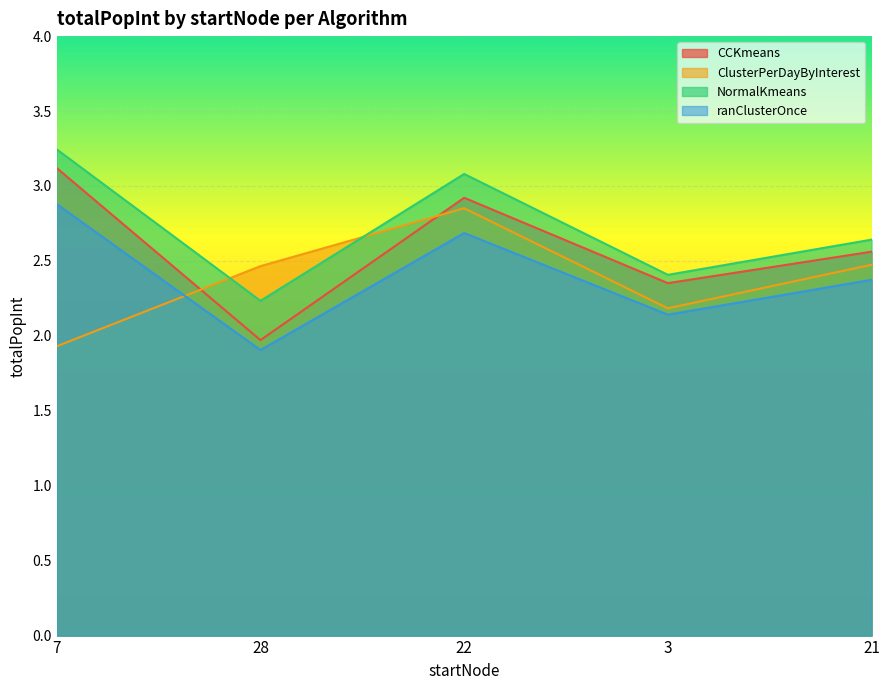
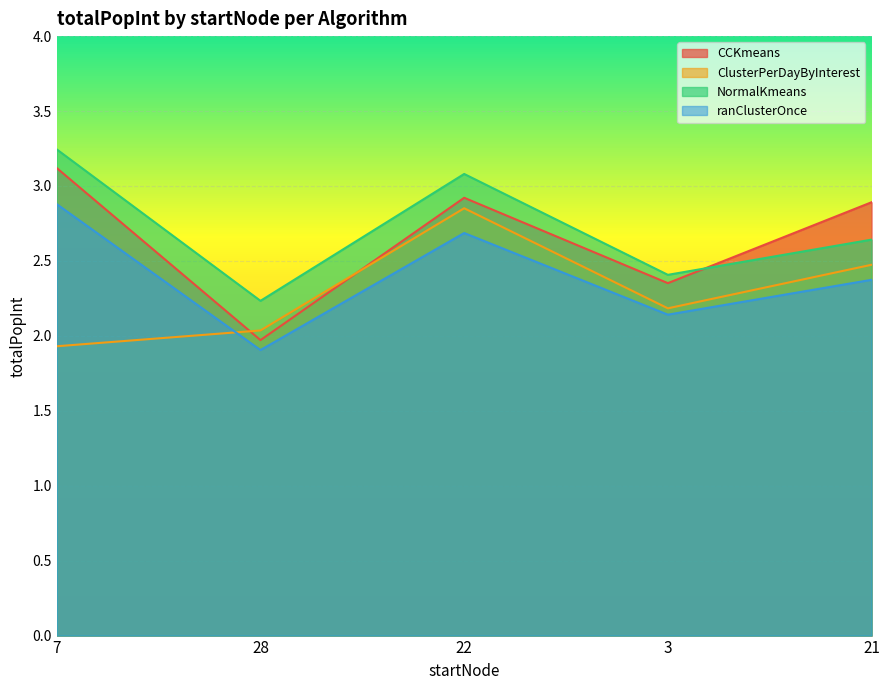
  {
    "CCKmeans": {
      "7": 3.12,
      "28": 1.97,
      "22": 2.92,
      "3": 2.35,
-     "21": 2.56
+     "21": 2.89
    },
    "ClusterPerDayByInterest": {
      "7": 1.93,
-     "28": 2.47,
+     "28": 2.04,
      "22": 2.85,
      "3": 2.18,
      "21": 2.47
    },
    "NormalKmeans": {
      "7": 3.24,
      "28": 2.23,
      "22": 3.08,
      "3": 2.41,
      "21": 2.64
    },
    "ranClusterOnce": {
      "7": 2.88,
      "28": 1.91,
      "22": 2.69,
      "3": 2.14,
      "21": 2.37
    }
  }
